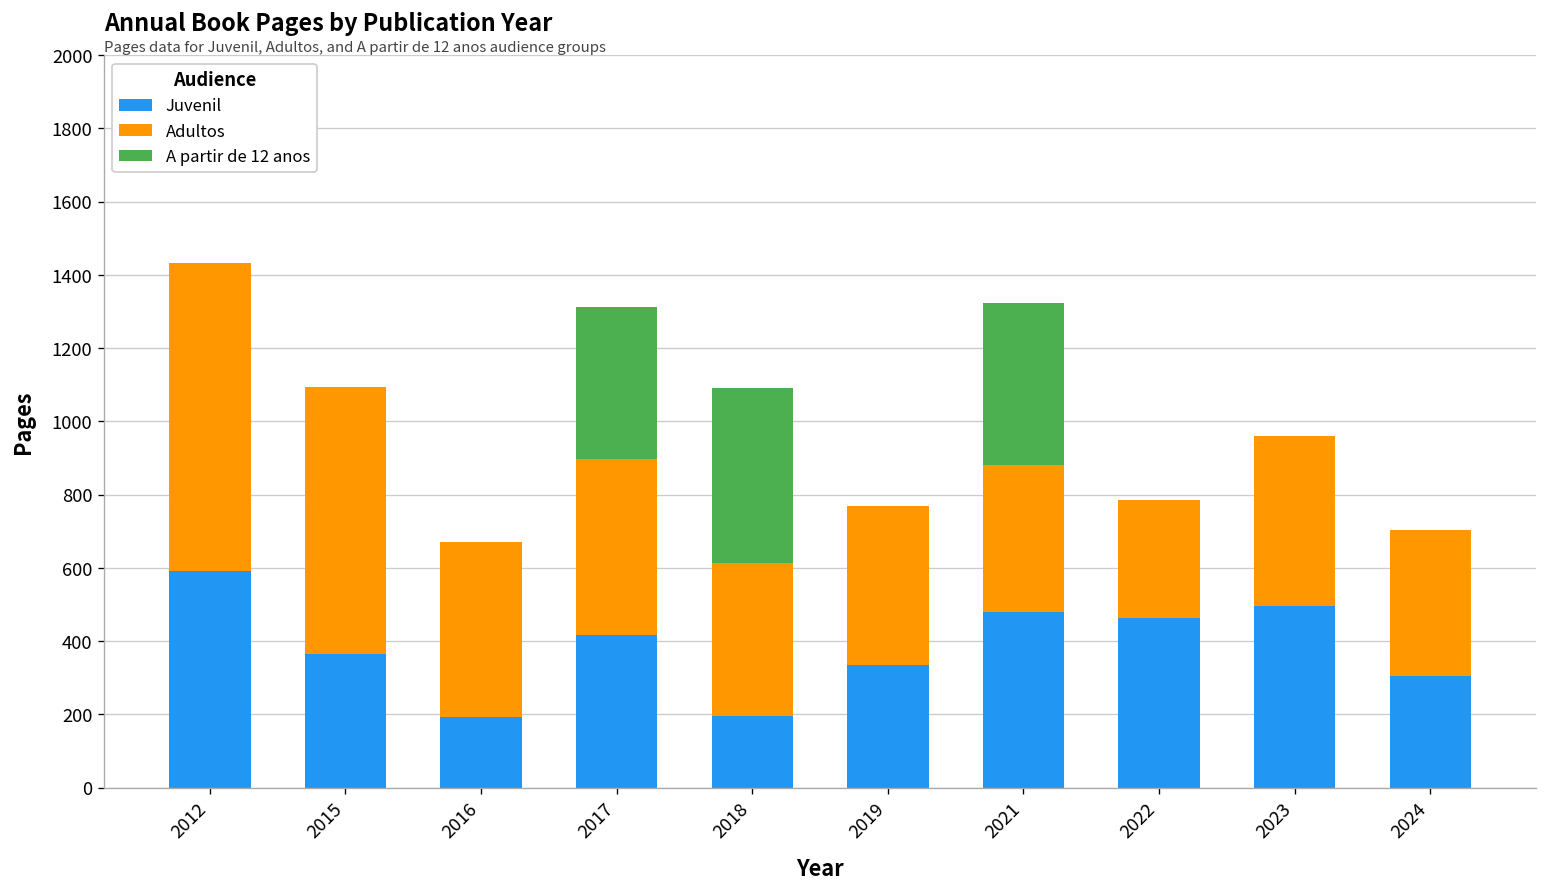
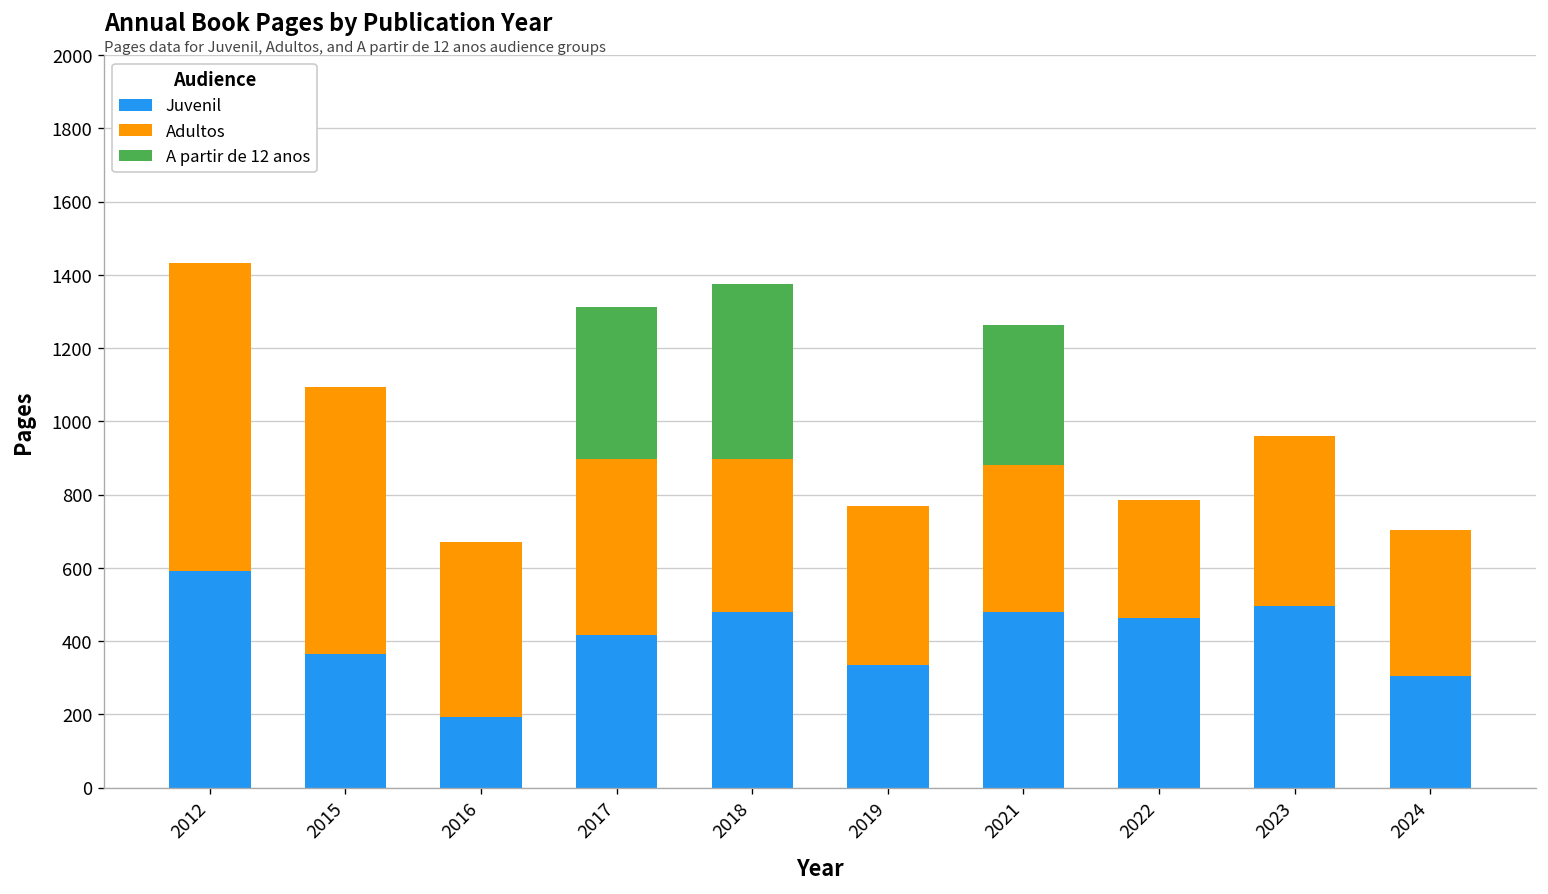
  {
    "Juvenil": {
      "2012": 590,
      "2015": 370,
      "2016": 190,
      "2017": 420,
-     "2018": 200,
+     "2018": 480,
      "2019": 340,
      "2021": 480,
      "2022": 460,
      "2023": 500,
      "2024": 300
    },
    "Adultos": {
      "2012": 840,
      "2015": 730,
      "2016": 480,
      "2017": 480,
      "2018": 420,
      "2019": 430,
      "2021": 400,
      "2022": 320,
      "2023": 460,
      "2024": 400
    },
    "A partir de 12 anos": {
      "2012": 0,
      "2015": 0,
      "2016": 0,
      "2017": 420,
      "2018": 480,
      "2019": 0,
-     "2021": 440,
+     "2021": 380,
      "2022": 0,
      "2023": 0,
      "2024": 0
    }
  }
